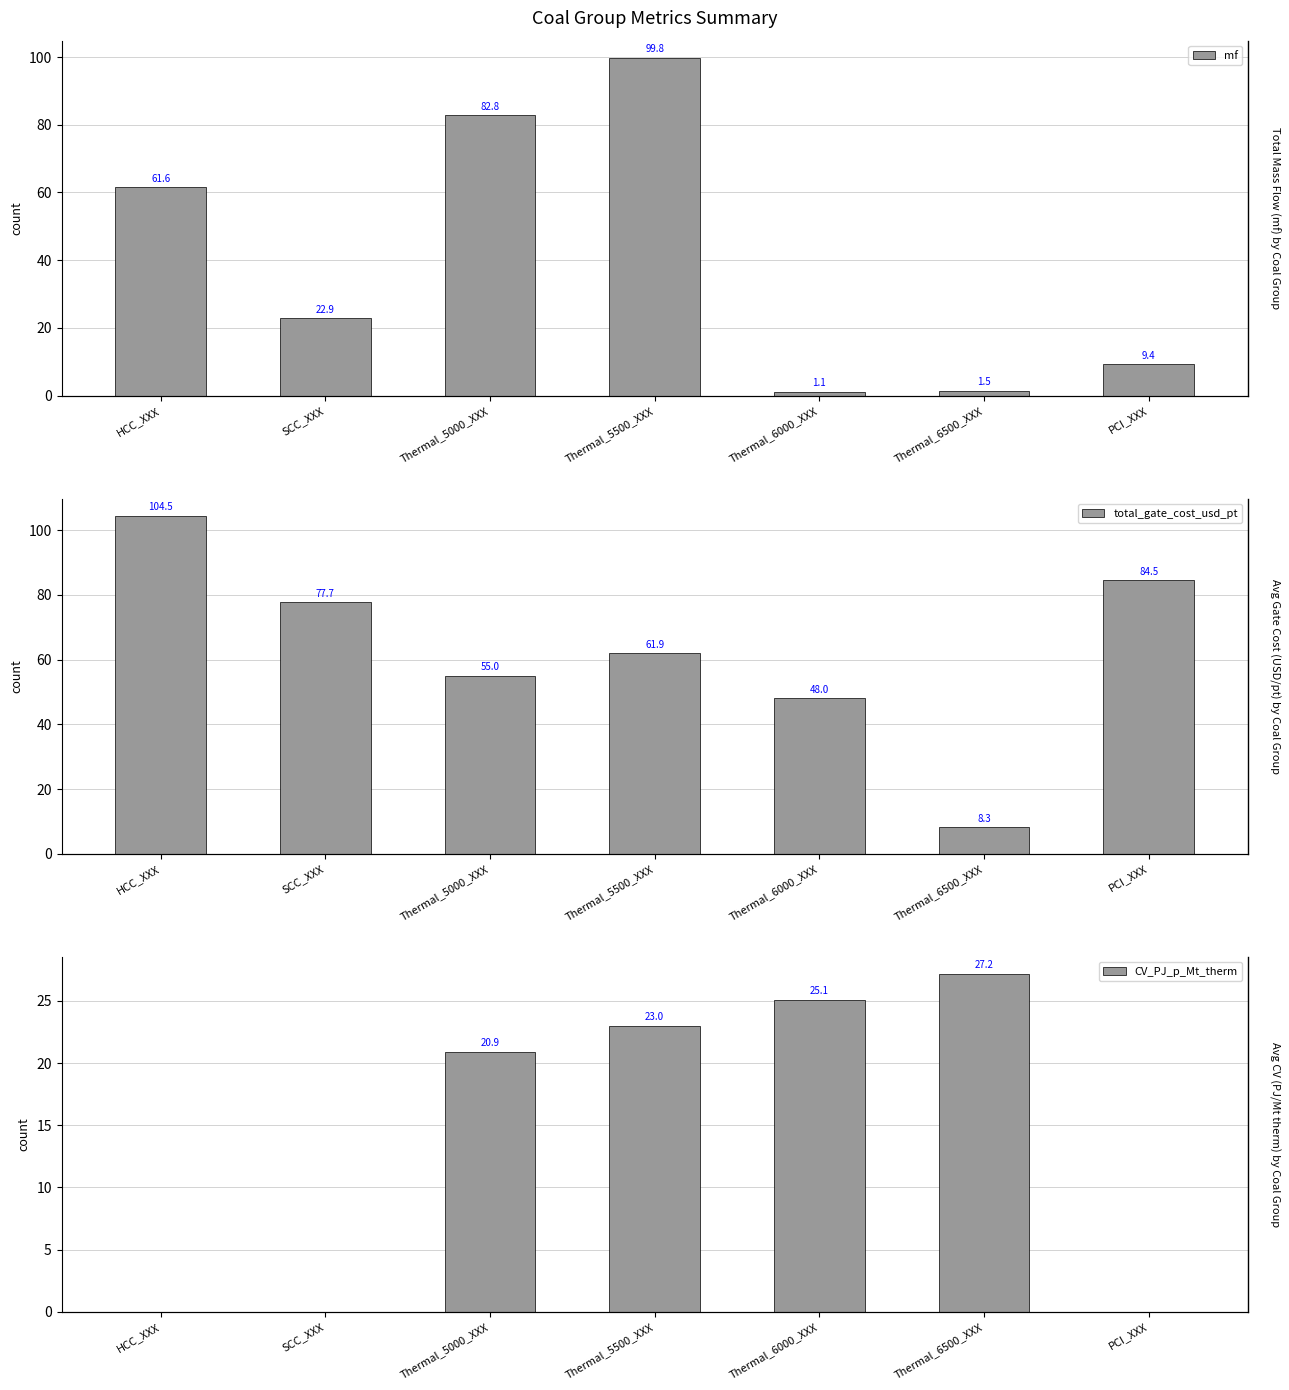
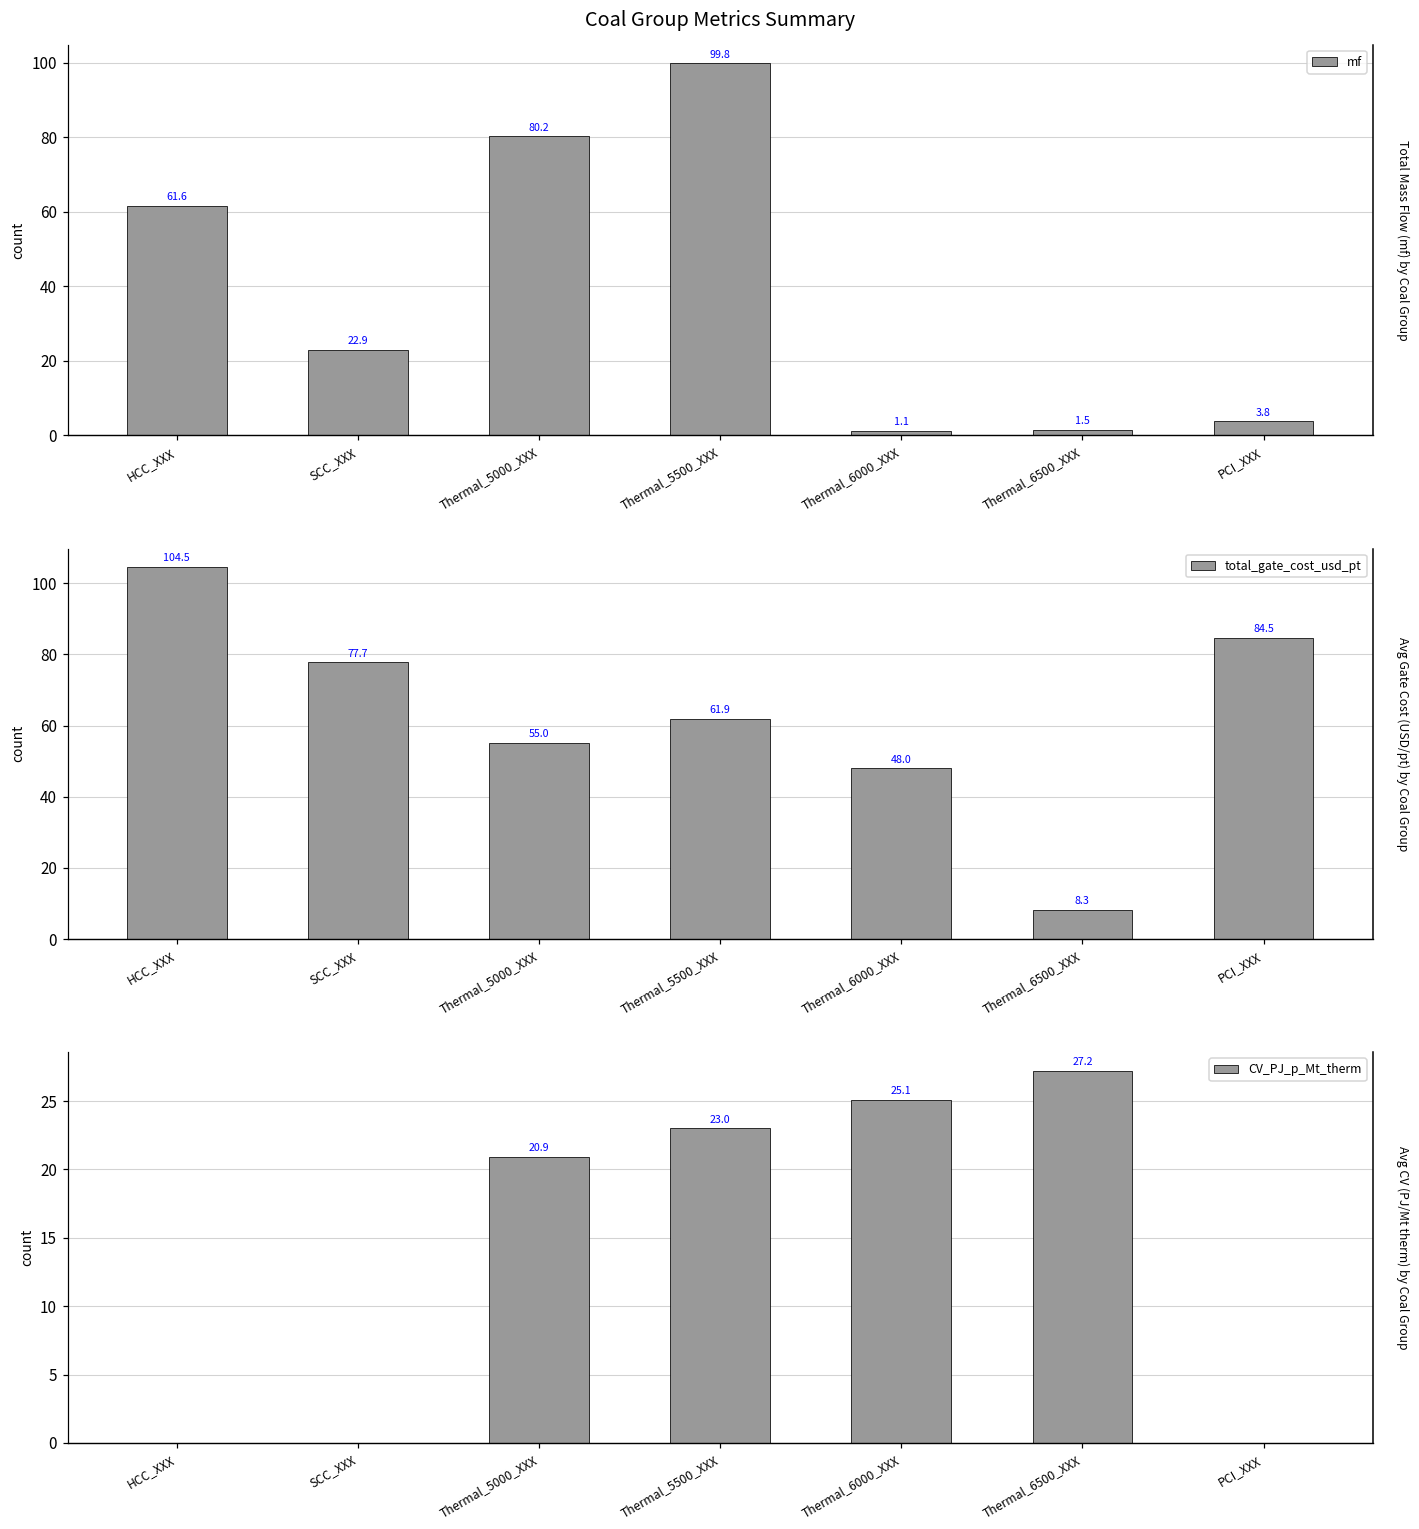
  {
    "Coal Group Metrics Summary": {
      "HCC_XXX": 61.6,
      "SCC_XXX": 22.9,
-     "Thermal_5000_XXX": 82.8,
+     "Thermal_5000_XXX": 80.2,
      "Thermal_5500_XXX": 99.8,
      "Thermal_6000_XXX": 1.1,
      "Thermal_6500_XXX": 1.5,
-     "PCI_XXX": 9.4
+     "PCI_XXX": 3.8
    }
  }
